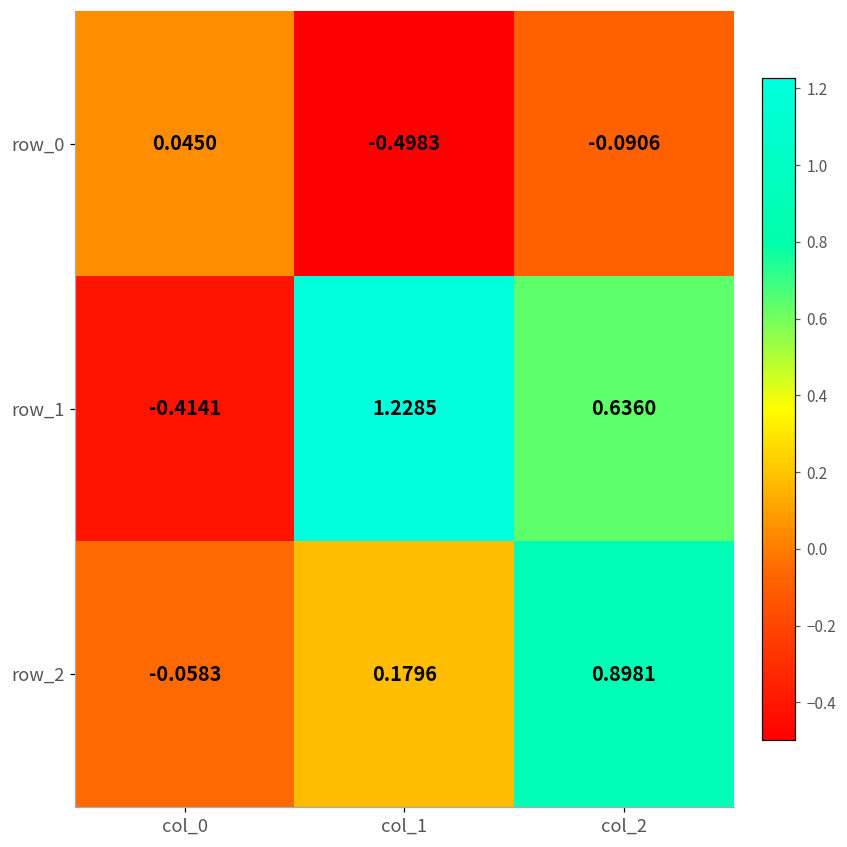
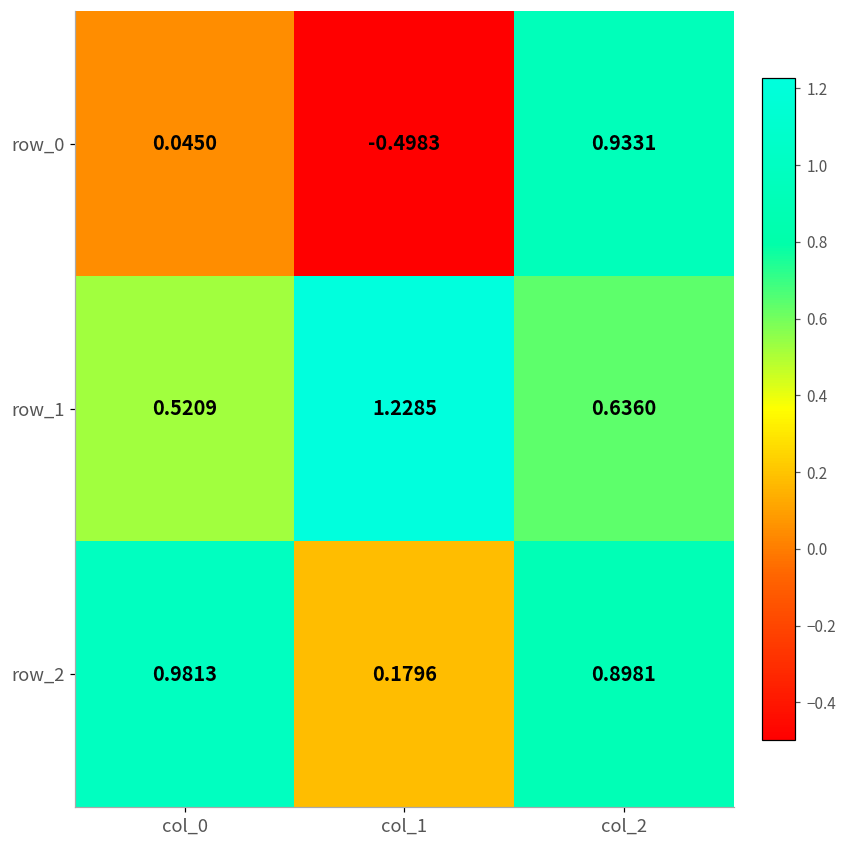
  {
    "row_0": {
      "col_0": 0.0450,
      "col_1": -0.4983,
-     "col_2": -0.0906
+     "col_2": 0.9331
    },
    "row_1": {
-     "col_0": -0.4141,
+     "col_0": 0.5209,
      "col_1": 1.2285,
      "col_2": 0.6360
    },
    "row_2": {
-     "col_0": -0.0583,
+     "col_0": 0.9813,
      "col_1": 0.1796,
      "col_2": 0.8981
    }
  }
